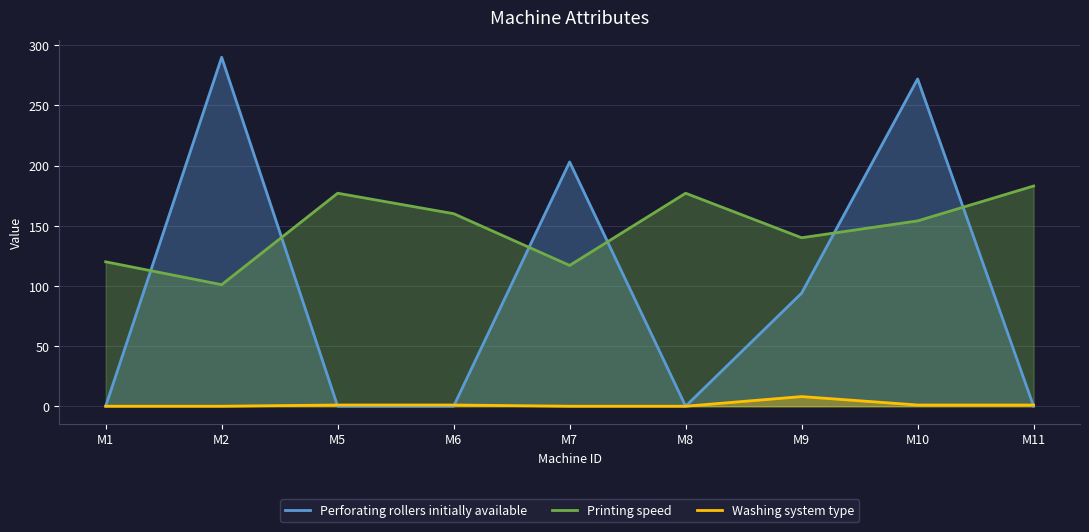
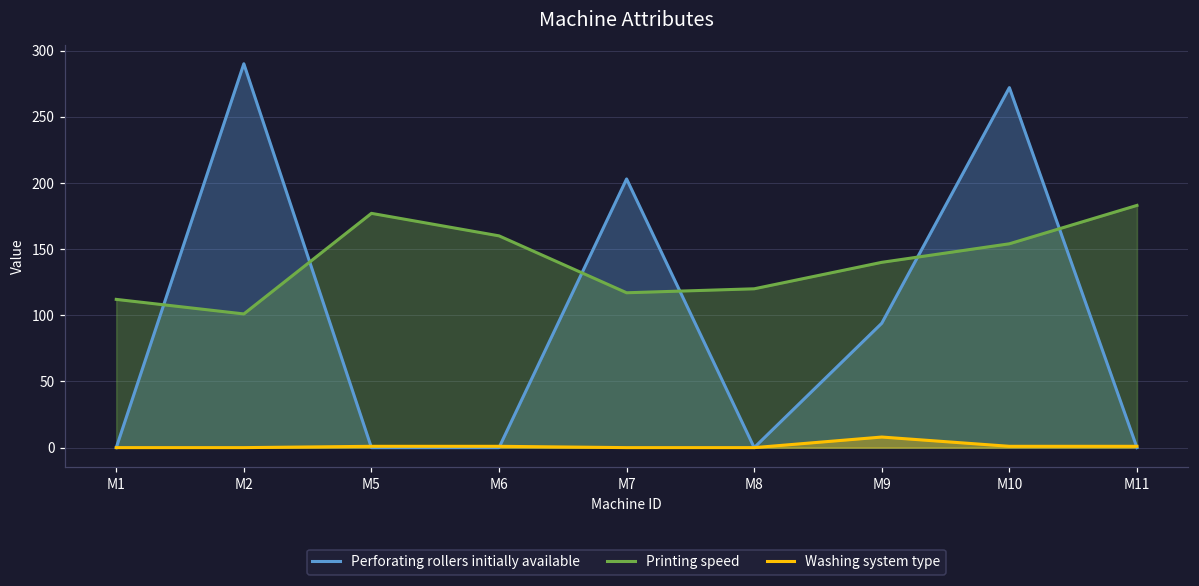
  {
    "Perforating rollers initially available": {
      "M2": 290,
      "M7": 203,
      "M9": 94,
      "M10": 272
    },
    "Printing speed": {
-     "M1": 120,
+     "M1": 112,
      "M2": 101,
      "M5": 177,
      "M6": 160,
      "M7": 117,
-     "M8": 177,
+     "M8": 120,
      "M9": 140,
      "M10": 154,
      "M11": 183
    },
    "Washing system type": {
      "M2": 0,
      "M7": 0,
      "M9": 8,
      "M10": 1
    }
  }
